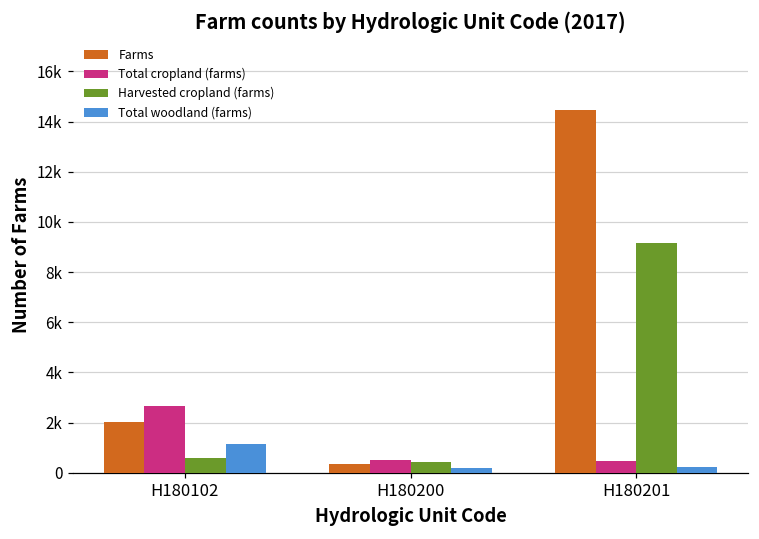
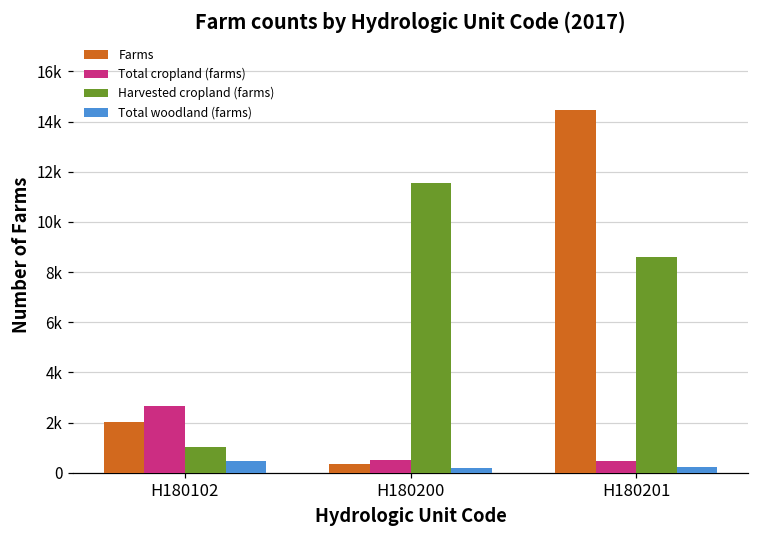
  {
    "Farms": {
      "H180102": 2000,
      "H180200": 300,
      "H180201": 14500
    },
    "Total cropland (farms)": {
      "H180102": 2700,
      "H180200": 500,
      "H180201": 500
    },
    "Harvested cropland (farms)": {
-     "H180102": 600,
-     "H180200": 400,
-     "H180201": 9200
+     "H180102": 1000,
+     "H180200": 11600,
+     "H180201": 8600
    },
    "Total woodland (farms)": {
-     "H180102": 1100,
+     "H180102": 500,
      "H180200": 200,
      "H180201": 200
    }
  }
